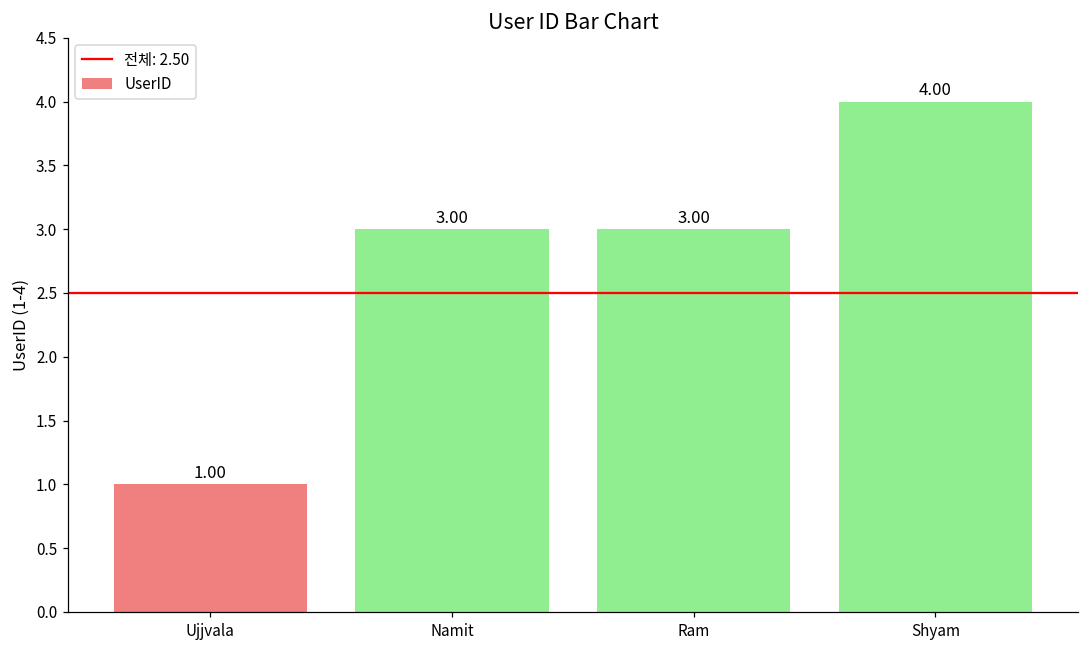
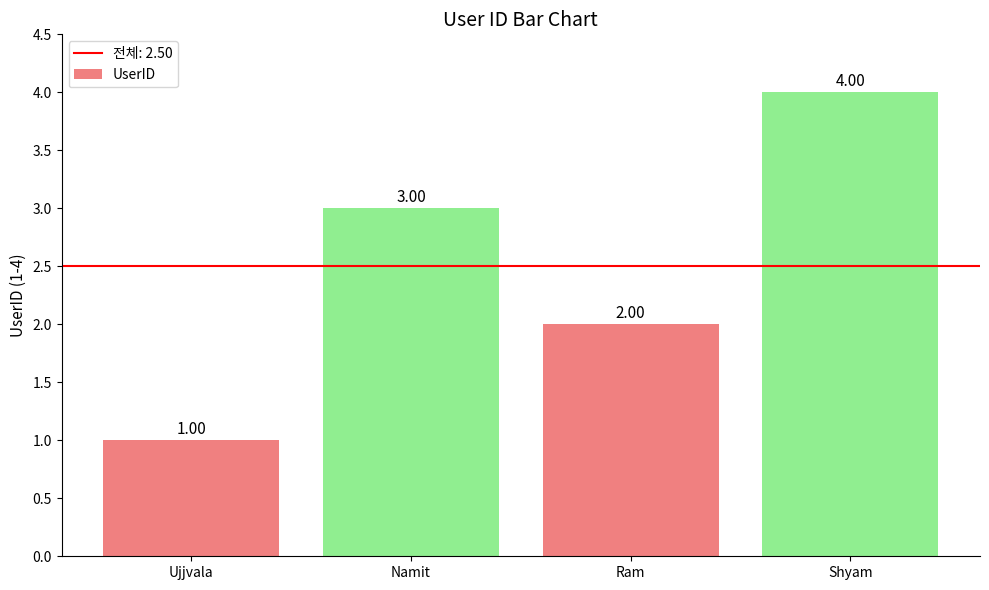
  {
    "Ujjvala": 1.00,
    "Namit": 3.00,
-   "Ram": 3.00,
+   "Ram": 2.00,
    "Shyam": 4.00
  }
